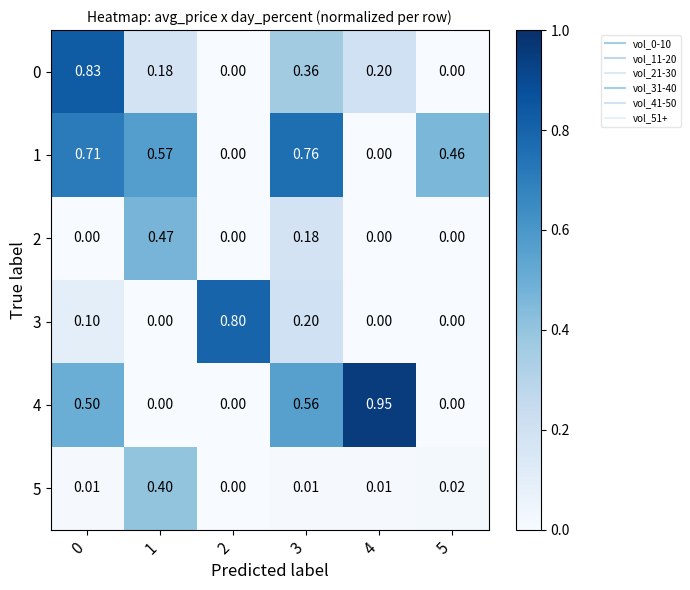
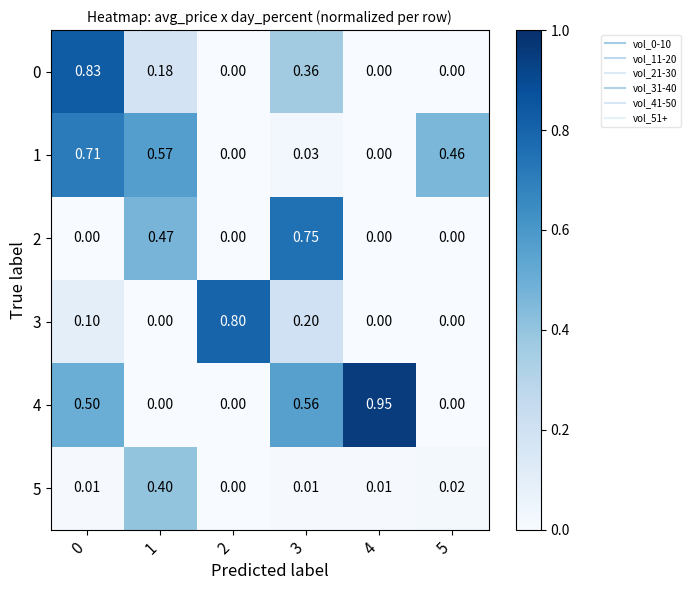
  {
    "0": {
      "0": 0.83,
      "1": 0.18,
      "2": 0.00,
      "3": 0.36,
-     "4": 0.20,
+     "4": 0.00,
      "5": 0.00
    },
    "1": {
      "0": 0.71,
      "1": 0.57,
      "2": 0.00,
-     "3": 0.76,
+     "3": 0.03,
      "4": 0.00,
      "5": 0.46
    },
    "2": {
      "0": 0.00,
      "1": 0.47,
      "2": 0.00,
-     "3": 0.18,
+     "3": 0.75,
      "4": 0.00,
      "5": 0.00
    },
    "3": {
      "0": 0.10,
      "1": 0.00,
      "2": 0.80,
      "3": 0.20,
      "4": 0.00,
      "5": 0.00
    },
    "4": {
      "0": 0.50,
      "1": 0.00,
      "2": 0.00,
      "3": 0.56,
      "4": 0.95,
      "5": 0.00
    },
    "5": {
      "0": 0.01,
      "1": 0.40,
      "2": 0.00,
      "3": 0.01,
      "4": 0.01,
      "5": 0.02
    }
  }
